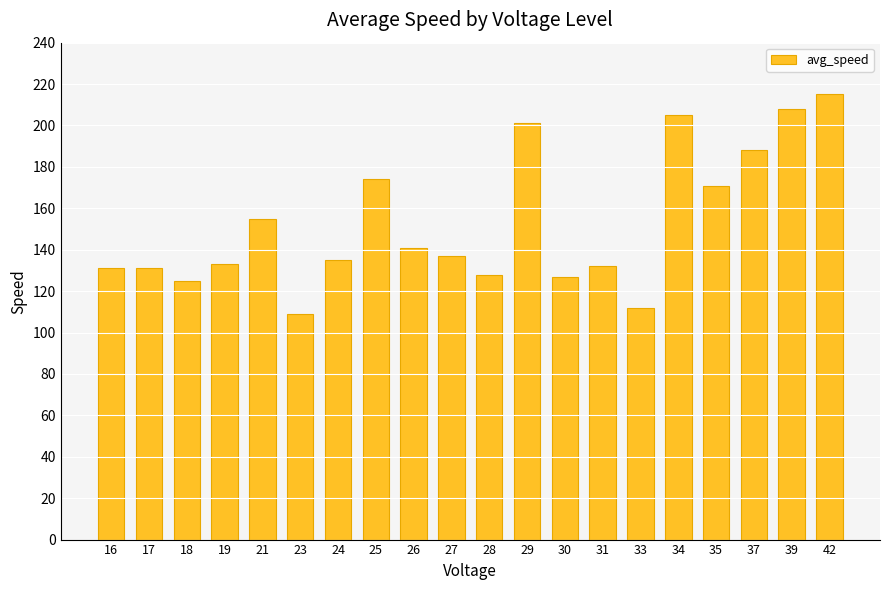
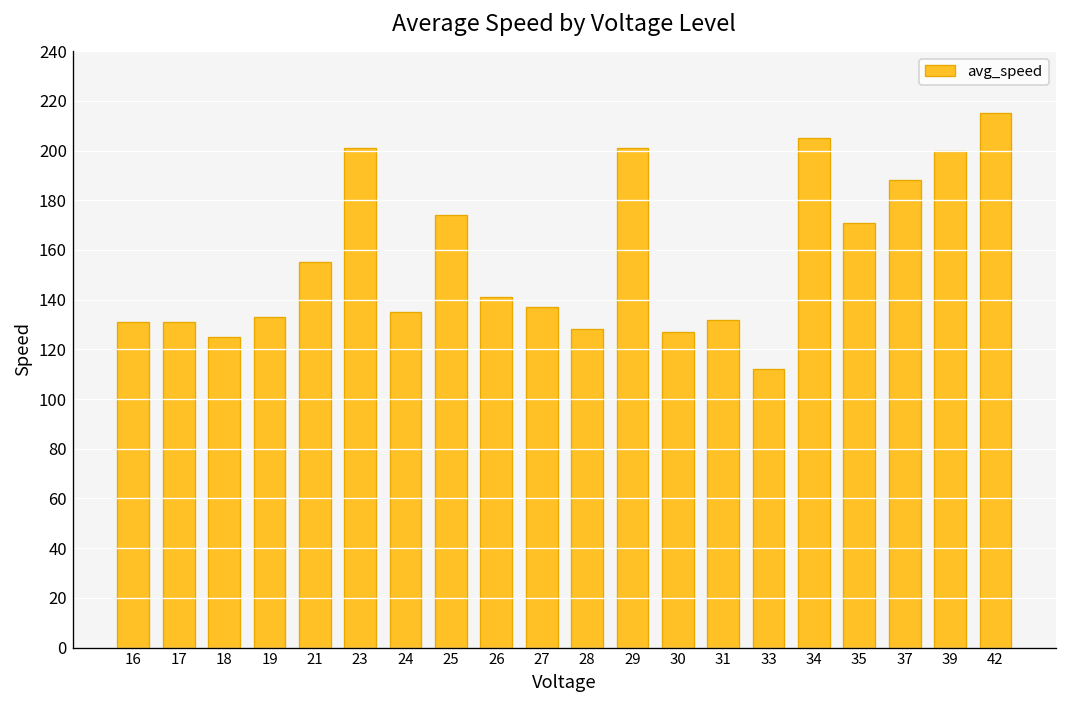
  {
    "16": 131,
    "17": 131,
    "18": 125,
    "19": 133,
    "21": 155,
-   "23": 109,
+   "23": 201,
    "24": 135,
    "25": 174,
    "26": 141,
    "27": 137,
    "28": 128,
    "29": 201,
    "30": 127,
    "31": 132,
    "33": 112,
    "34": 205,
    "35": 171,
    "37": 188,
-   "39": 208,
+   "39": 200,
    "42": 215
  }
